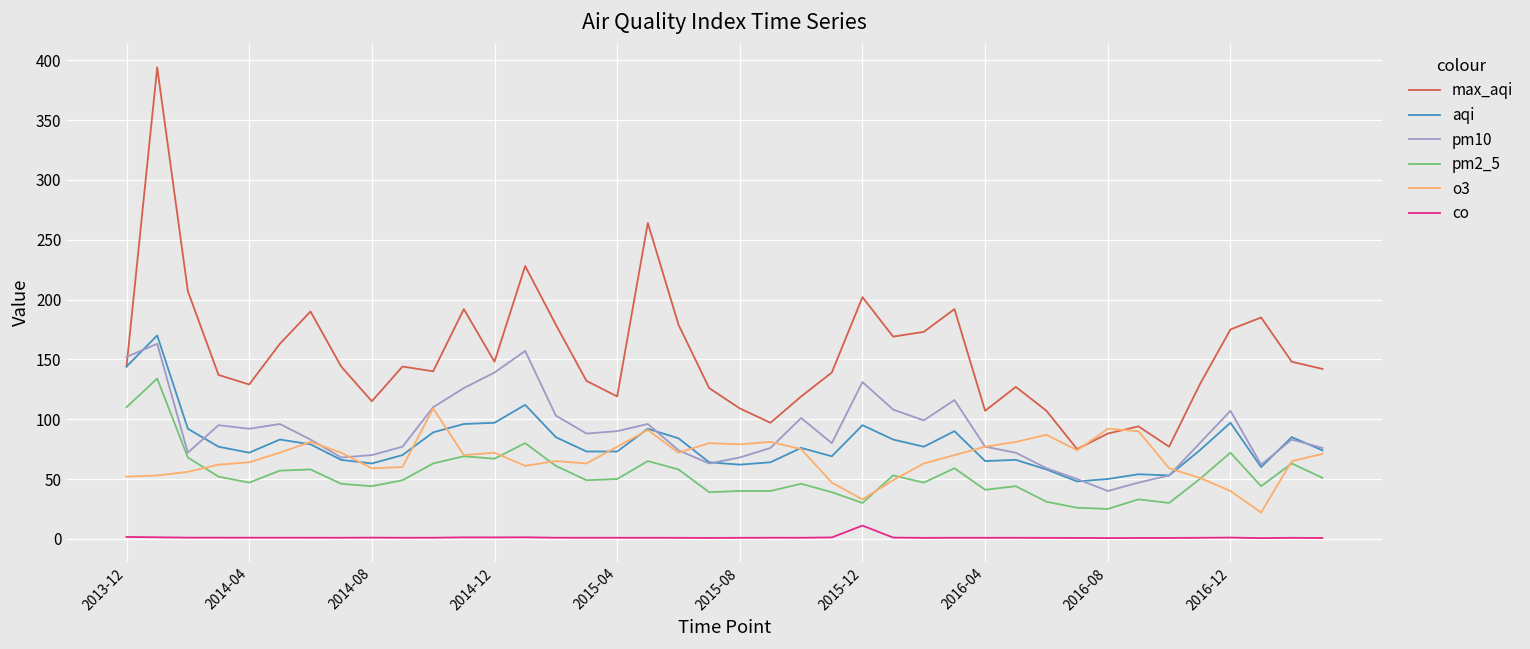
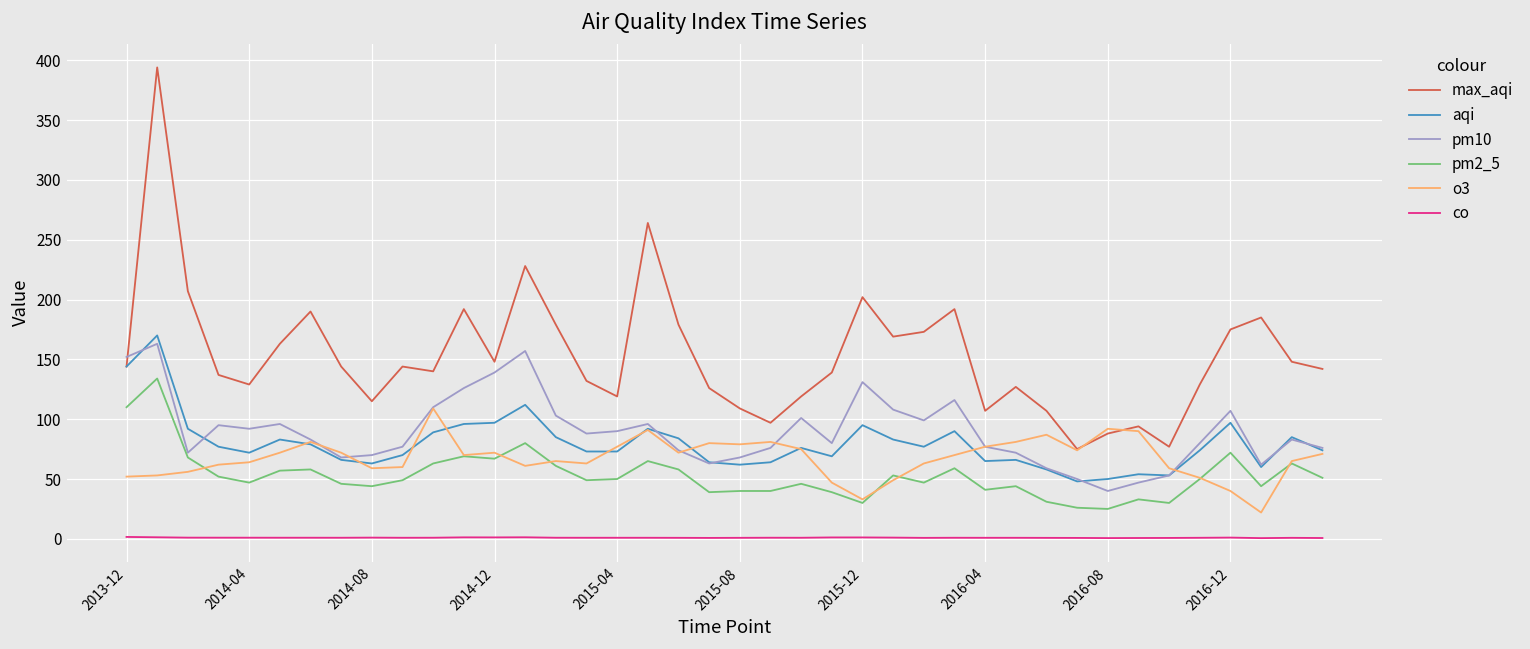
  {
    "max_aqi": {
      "2014-04": 129,
      "2014-08": 115,
      "2014-12": 148,
      "2015-04": 119,
      "2015-08": 109,
      "2015-12": 202,
      "2016-04": 107,
      "2016-08": 88,
      "2016-12": 175
    },
    "aqi": {
      "2014-04": 72,
      "2014-08": 63,
      "2014-12": 97,
      "2015-04": 73,
      "2015-08": 62,
      "2015-12": 95,
      "2016-04": 65,
      "2016-08": 50,
      "2016-12": 97
    },
    "pm10": {
      "2013-12": 152,
      "2014-04": 92,
      "2014-08": 70,
      "2014-12": 139,
      "2015-04": 90,
      "2015-08": 68,
      "2015-12": 131,
      "2016-08": 40,
      "2016-12": 107
    },
    "pm2_5": {
      "2013-12": 110,
      "2014-04": 47,
      "2014-08": 44,
      "2014-12": 67,
      "2015-04": 50,
      "2015-08": 40,
      "2015-12": 30,
      "2016-04": 41,
      "2016-08": 25,
      "2016-12": 72
    },
    "o3": {
      "2013-12": 52,
      "2014-04": 64,
      "2014-08": 59,
      "2014-12": 72,
      "2015-04": 77,
      "2015-08": 79,
      "2015-12": 33,
      "2016-08": 92,
      "2016-12": 40
    },
    "co": {
      "2013-12": 2,
      "2014-04": 1,
      "2014-08": 1,
      "2014-12": 1,
      "2015-04": 1,
      "2015-08": 1,
-     "2015-12": 11,
+     "2015-12": 1,
      "2016-04": 1,
      "2016-08": 1,
      "2016-12": 1
    }
  }
